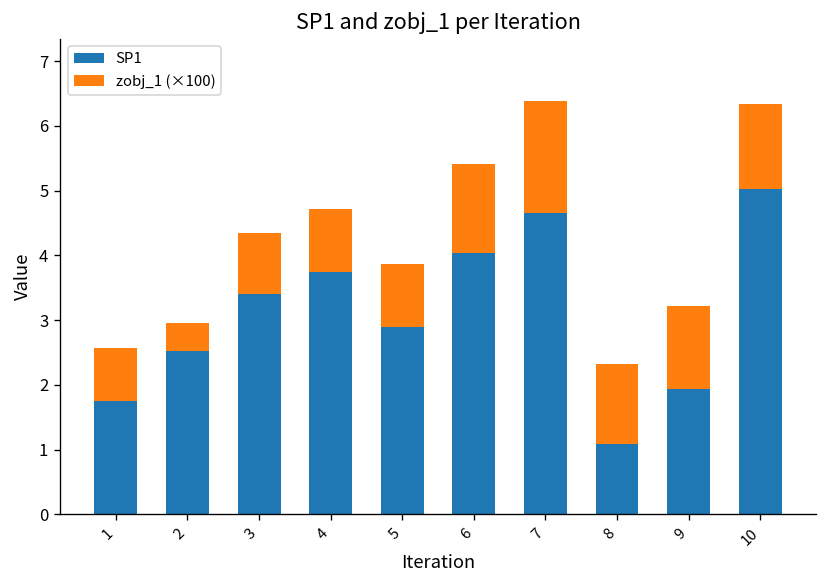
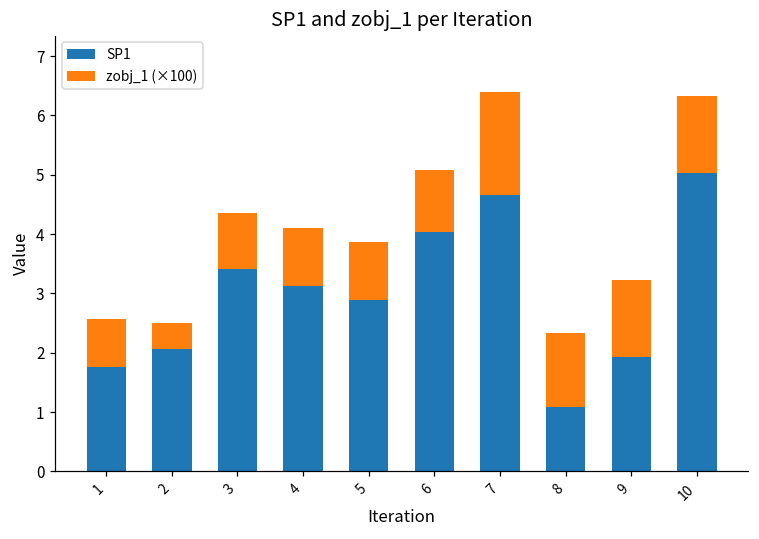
  {
    "SP1": {
      "1": 1.8,
-     "2": 2.5,
+     "2": 2.1,
      "3": 3.4,
-     "4": 3.7,
+     "4": 3.1,
      "5": 2.9,
      "6": 4.0,
      "7": 4.7,
      "8": 1.1,
      "9": 1.9,
      "10": 5.0
    },
    "zobj_1 (×100)": {
      "1": 0.8,
      "2": 0.4,
      "3": 0.9,
      "4": 1.0,
      "5": 1.0,
-     "6": 1.4,
+     "6": 1.1,
      "7": 1.7,
      "8": 1.2,
      "9": 1.3,
      "10": 1.3
    }
  }
